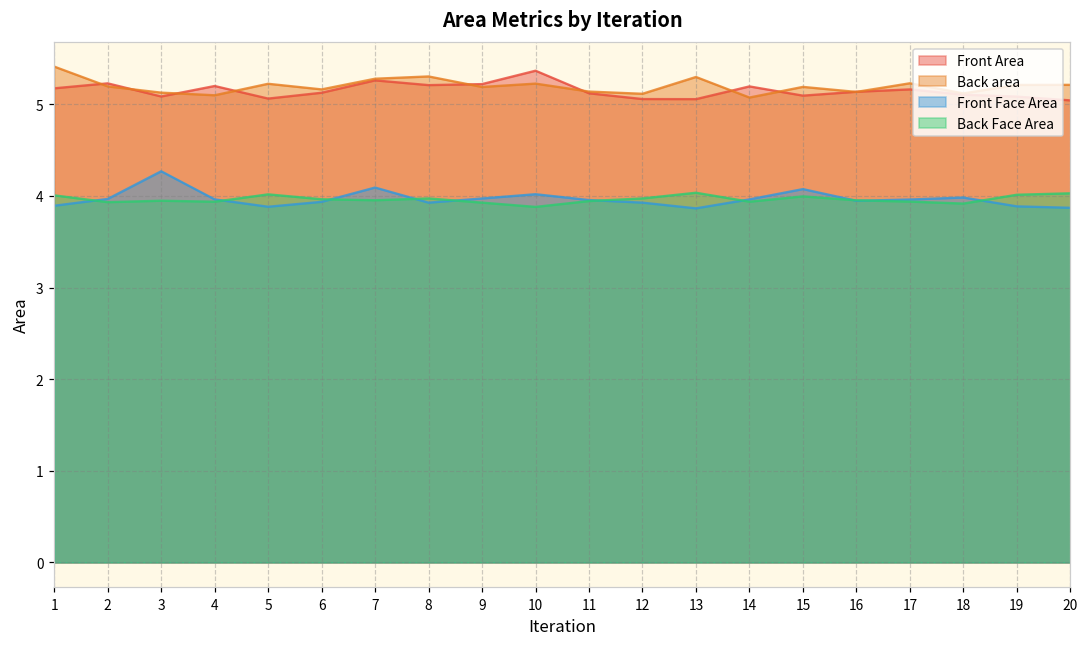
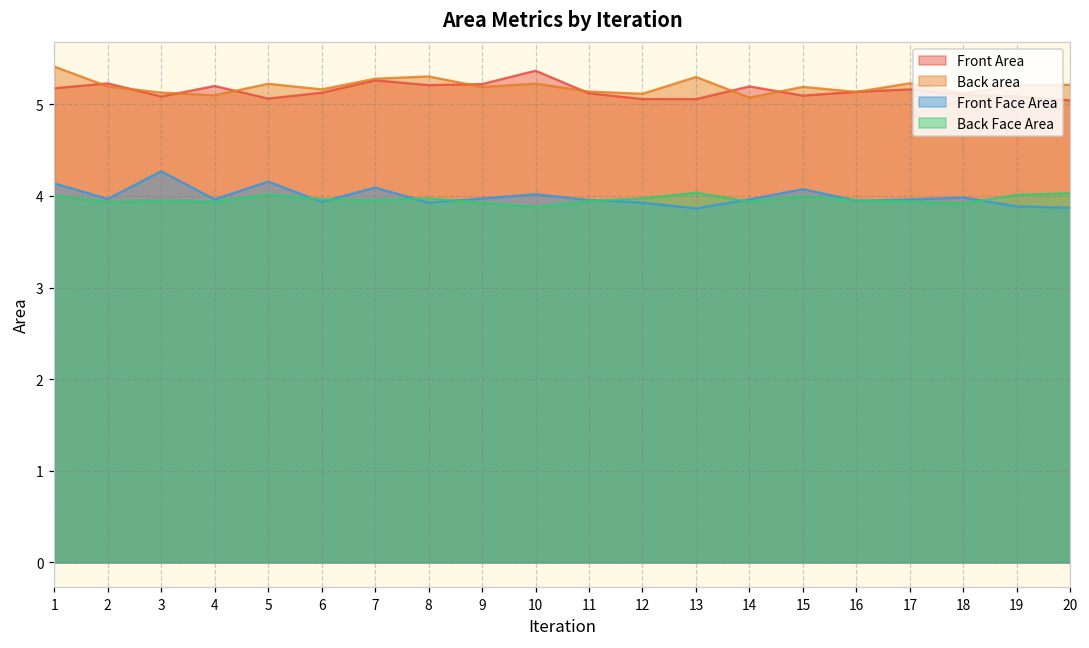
  {
    "Front Face Area": {
-     "1": 3.9,
+     "1": 4.1,
      "2": 4.0,
      "3": 4.3,
-     "5": 3.9,
+     "5": 4.2,
      "7": 4.1,
      "8": 3.9,
      "9": 4.0,
      "10": 4.0,
      "12": 3.9,
      "13": 3.9,
      "15": 4.1,
      "18": 4.0,
      "19": 3.9,
      "20": 3.9
    },
    "Back Face Area": {
      "1": 4.0,
      "2": 3.9,
      "3": 3.9,
      "5": 4.0,
      "7": 4.0,
      "8": 4.0,
      "9": 3.9,
      "10": 3.9,
      "12": 4.0,
      "13": 4.0,
      "15": 4.0,
      "18": 3.9,
      "19": 4.0,
      "20": 4.0
    }
  }
